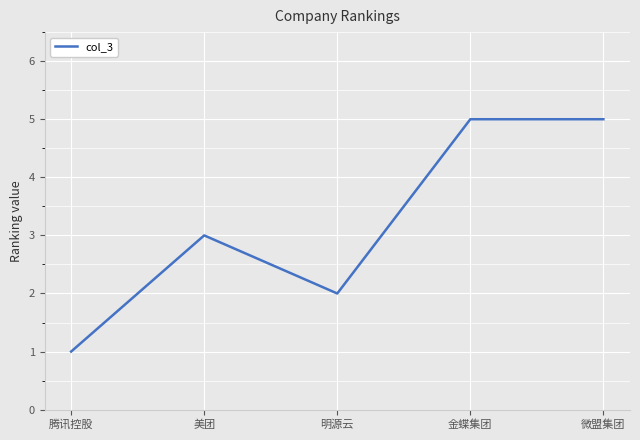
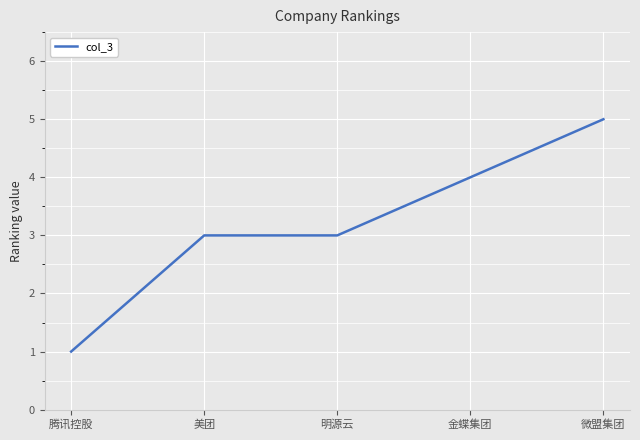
  {
    "腾讯控股": 1,
    "美团": 3,
-   "明源云": 2,
-   "金蝶集团": 5,
+   "明源云": 3,
+   "金蝶集团": 4,
    "微盟集团": 5
  }
